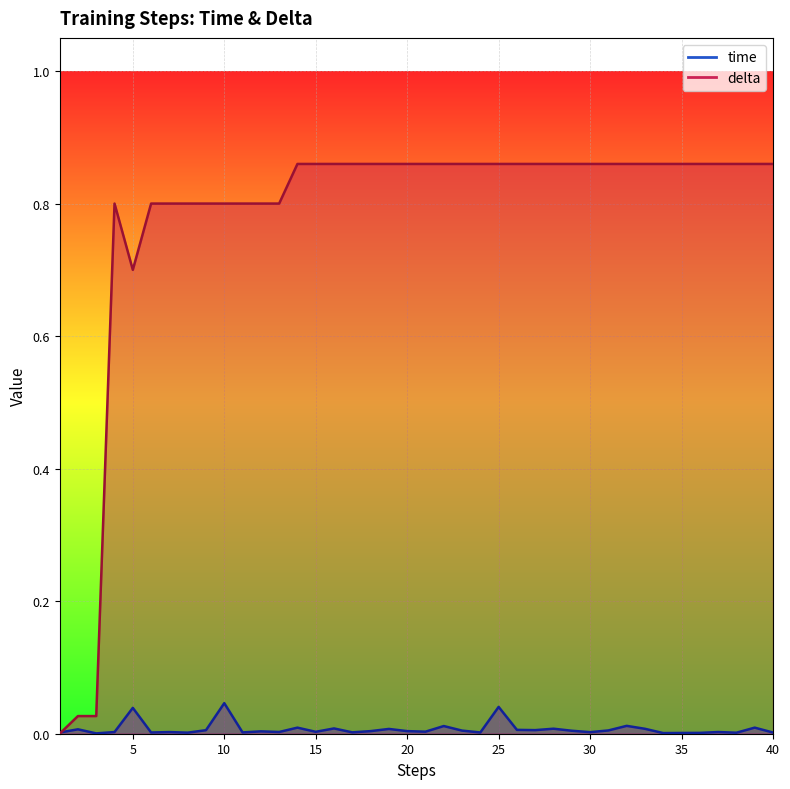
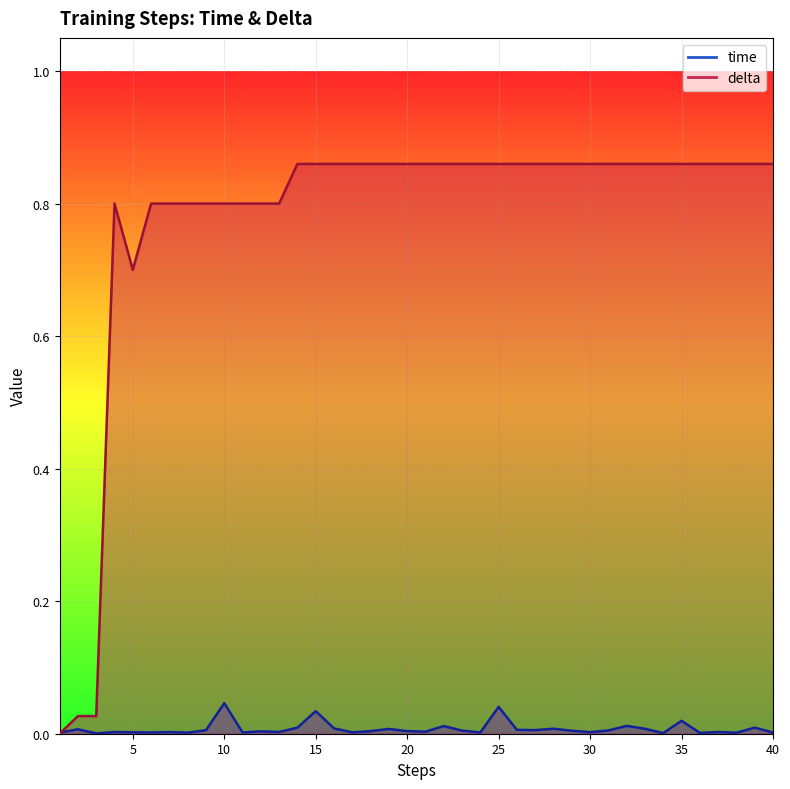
  {
    "time": {
-     "5": 0.04,
+     "5": 0.00,
      "10": 0.05,
-     "15": 0.00,
+     "15": 0.03,
      "20": 0.00,
      "25": 0.04,
      "30": 0.00,
-     "35": 0.00,
+     "35": 0.02,
      "40": 0.00
    },
    "delta": {
      "5": 0.70,
      "10": 0.80,
      "15": 0.86,
      "20": 0.86,
      "25": 0.86,
      "30": 0.86,
      "35": 0.86,
      "40": 0.86
    }
  }
